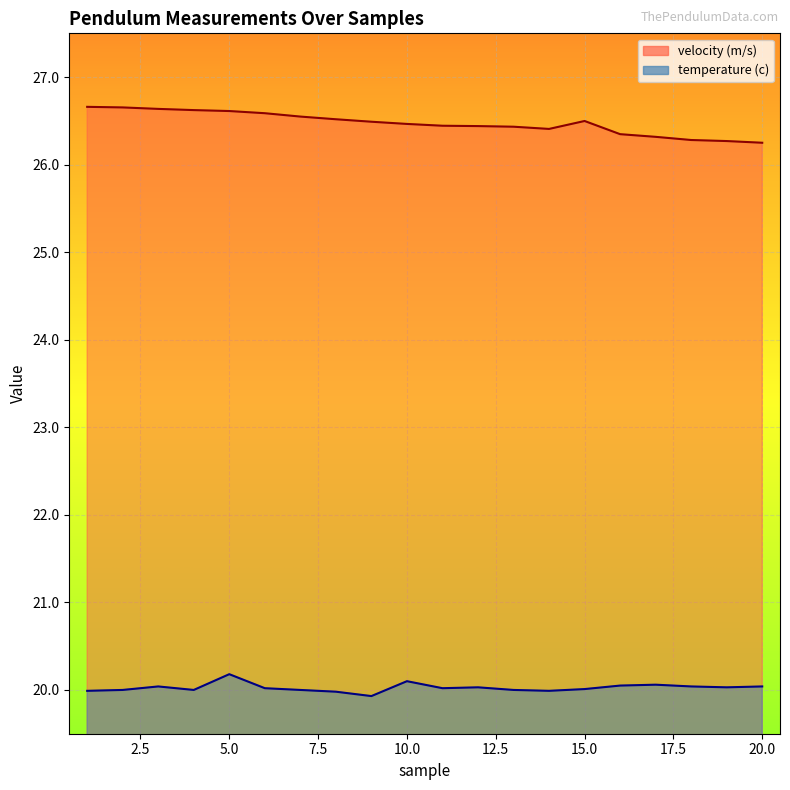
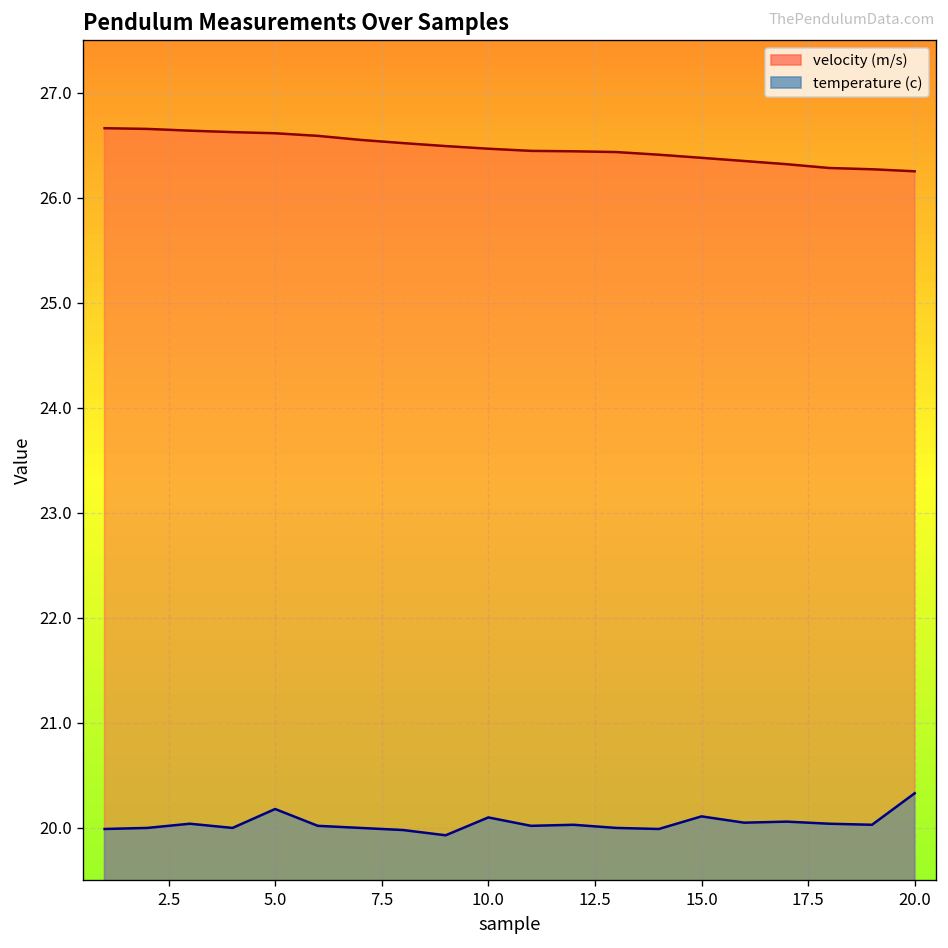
  {
    "velocity (m/s)": {
      "5.0": 26.6,
      "10.0": 26.5,
-     "15.0": 26.5,
+     "15.0": 26.4,
      "20.0": 26.3
    },
    "temperature (c)": {
      "5.0": 20.2,
      "10.0": 20.1,
-     "15.0": 20.0,
-     "20.0": 20.0
+     "15.0": 20.1,
+     "20.0": 20.3
    }
  }
